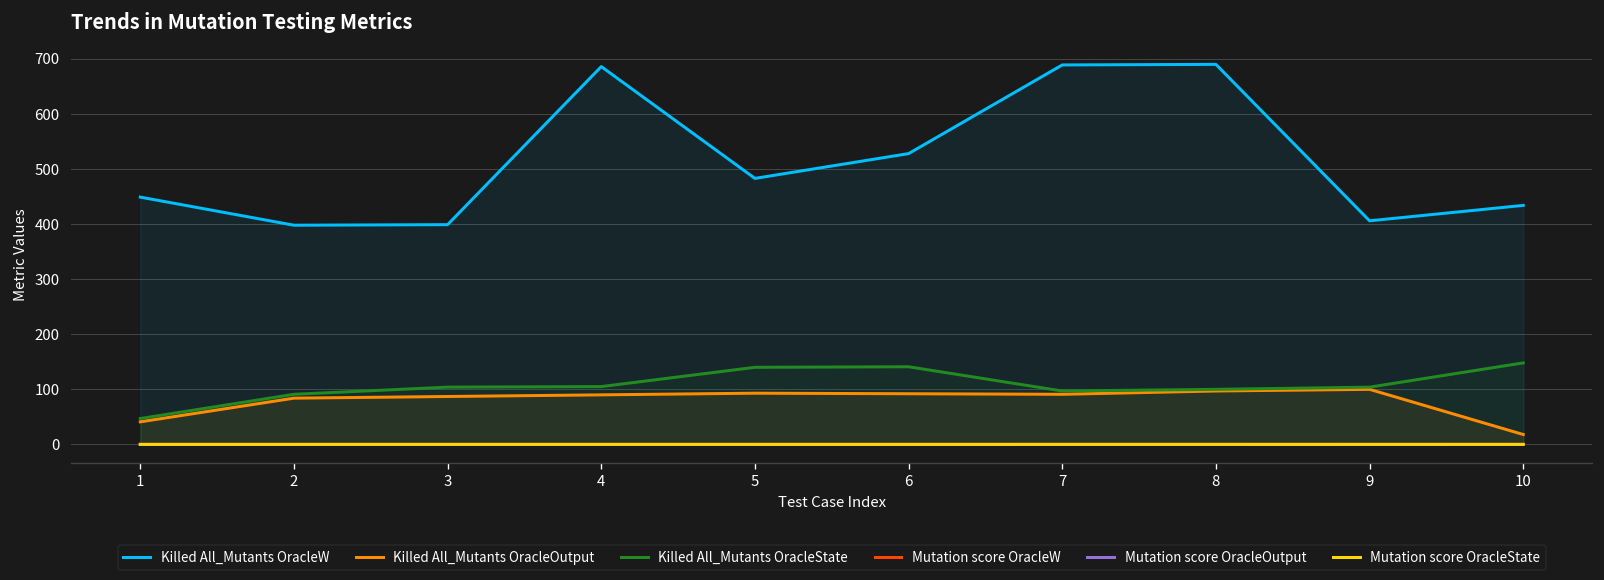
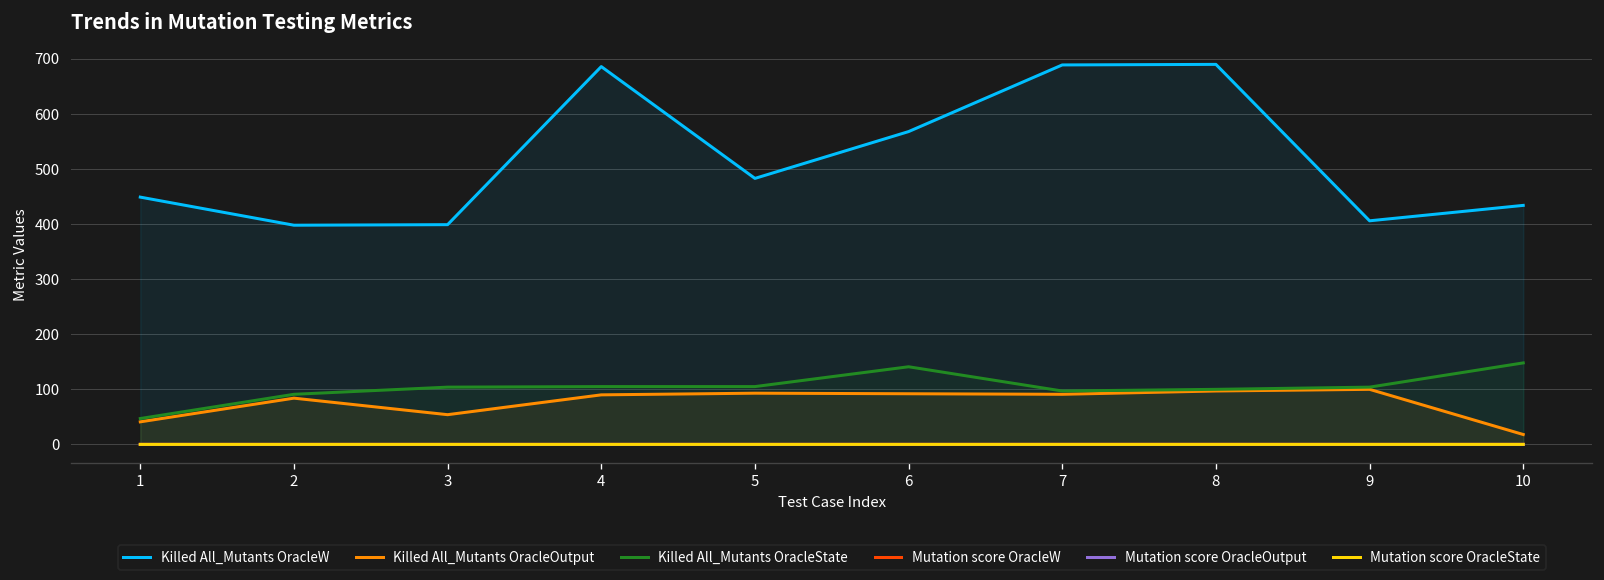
  {
    "Killed All_Mutants OracleW": {
      "1": 450,
      "2": 400,
      "3": 400,
      "4": 690,
      "5": 480,
-     "6": 530,
+     "6": 570,
      "7": 690,
      "8": 690,
      "9": 410,
      "10": 430
    },
    "Killed All_Mutants OracleOutput": {
      "1": 40,
      "2": 80,
-     "3": 90,
+     "3": 50,
      "4": 90,
      "5": 90,
      "6": 90,
      "7": 90,
      "10": 20
    },
    "Killed All_Mutants OracleState": {
      "1": 50,
      "2": 90,
      "3": 100,
      "4": 110,
-     "5": 140,
+     "5": 110,
      "6": 140,
      "7": 100,
      "10": 150
    },
    "Mutation score OracleState": {
      "1": 0,
      "2": 0,
      "3": 0,
      "4": 0,
      "5": 0,
      "6": 0,
      "7": 0,
      "8": 0,
      "9": 0,
      "10": 0
    }
  }
